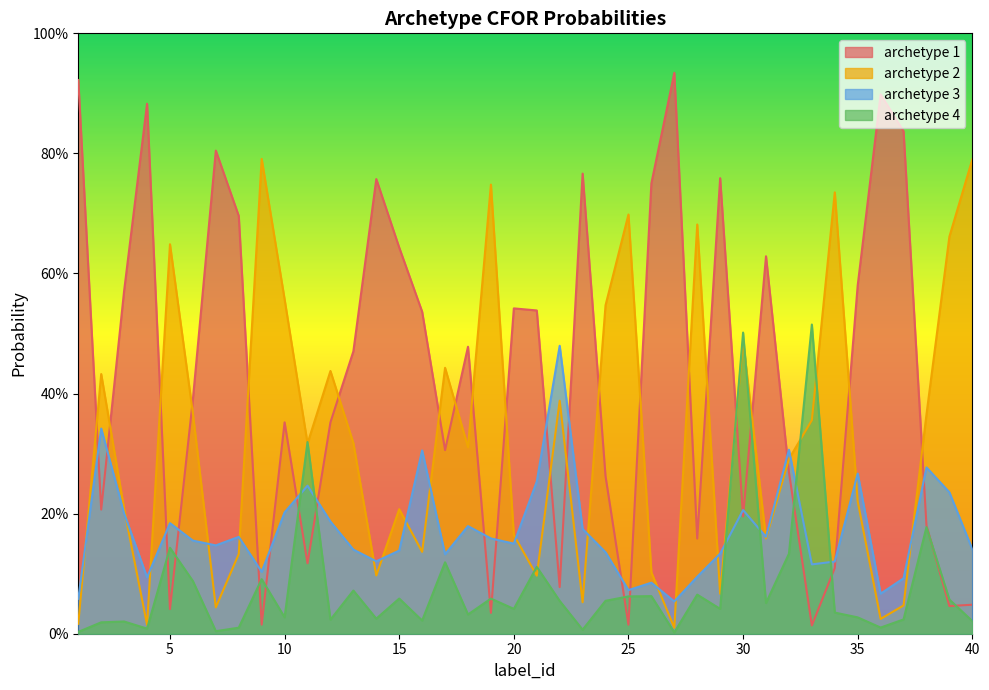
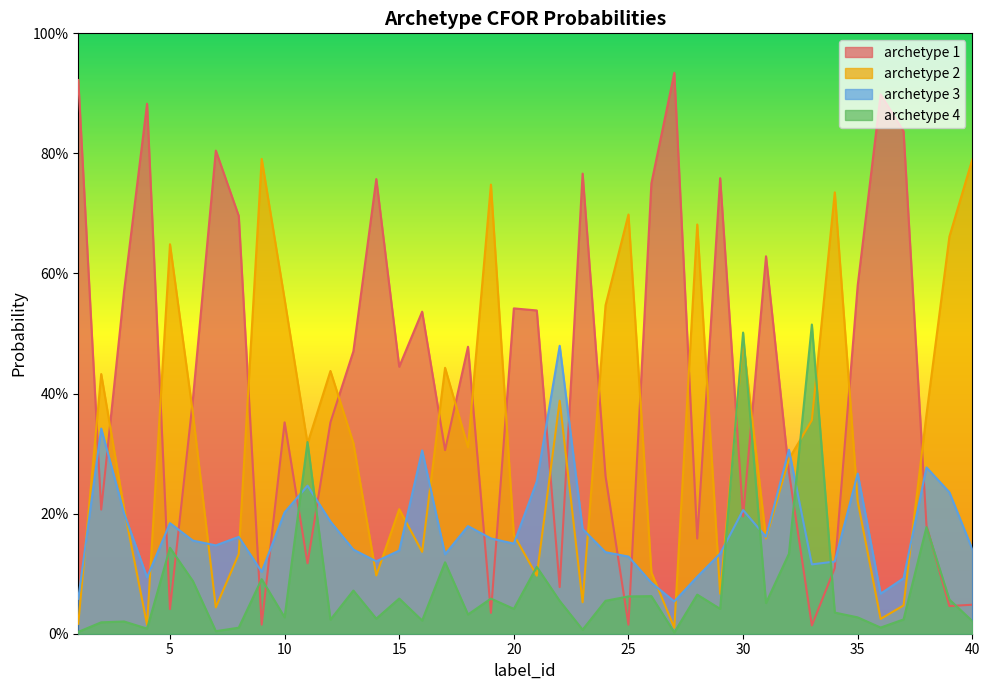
  {
    "archetype 1": {
      "5": "4%",
      "10": "35%",
-     "15": "64%",
+     "15": "44%",
      "20": "54%",
      "25": "2%",
      "30": "20%",
      "35": "58%",
      "40": "5%"
    },
    "archetype 2": {
      "5": "65%",
      "10": "56%",
      "15": "21%",
      "20": "16%",
      "25": "70%",
      "30": "49%",
      "35": "22%",
      "40": "79%"
    },
    "archetype 3": {
      "5": "18%",
      "10": "20%",
      "15": "14%",
      "20": "15%",
-     "25": "7%",
+     "25": "13%",
      "30": "21%",
      "35": "27%",
      "40": "14%"
    },
    "archetype 4": {
      "5": "14%",
      "10": "3%",
      "15": "6%",
      "20": "4%",
      "25": "6%",
      "30": "50%",
      "35": "3%",
      "40": "2%"
    }
  }
